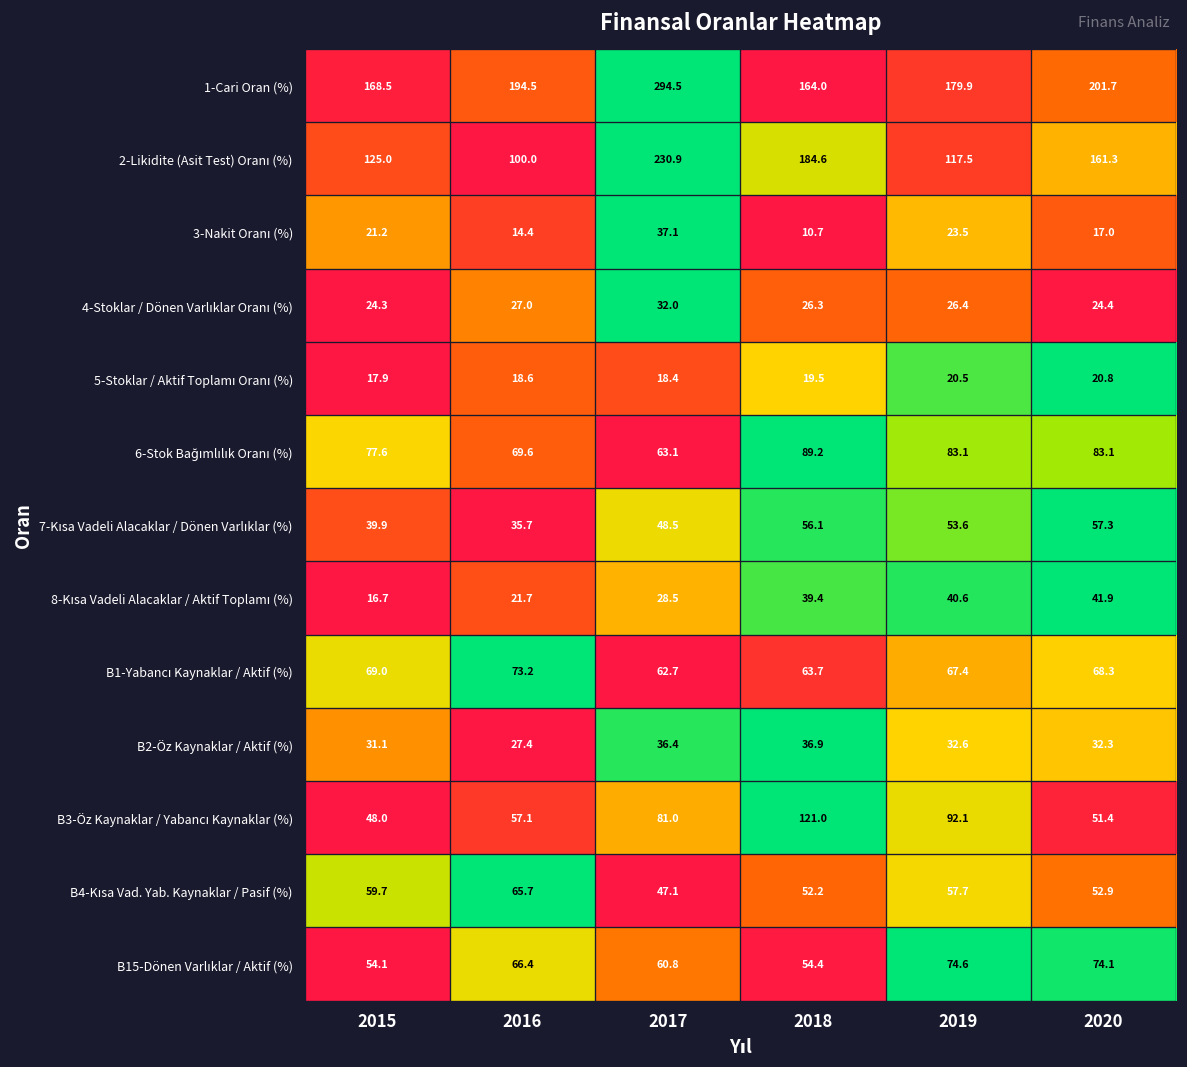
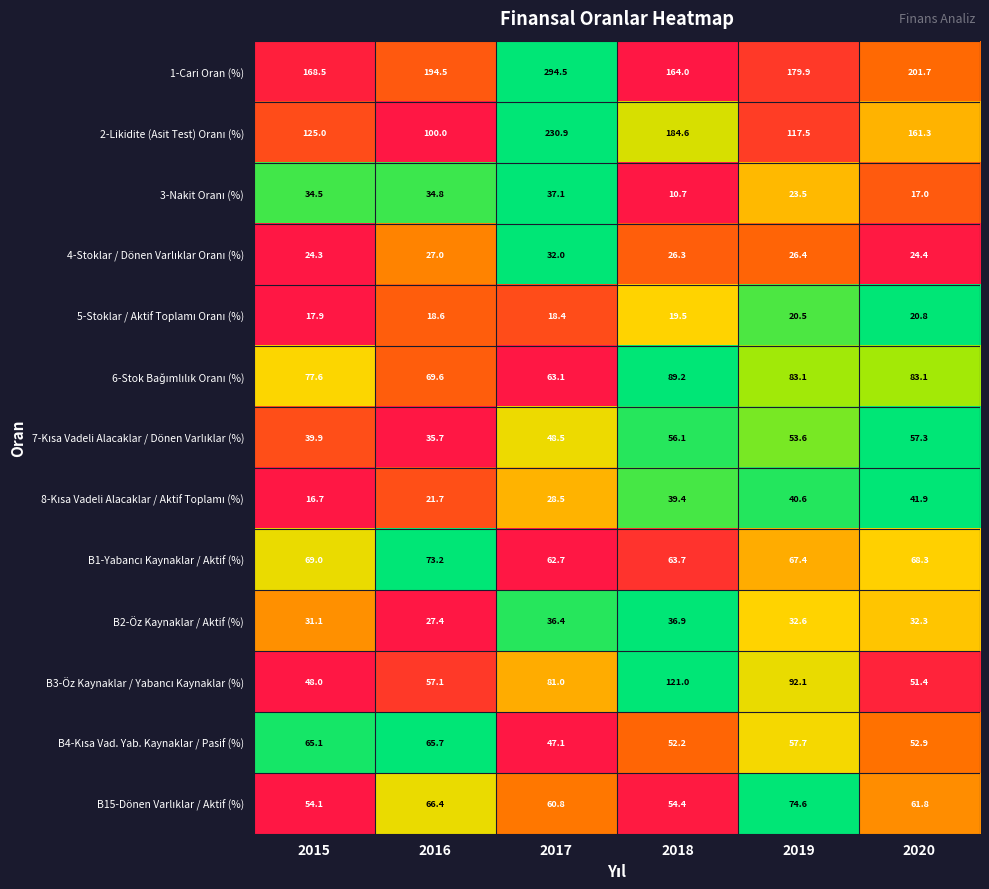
  {
    "1-Cari Oran (%)": {
      "2015": 168.5,
      "2016": 194.5,
      "2017": 294.5,
      "2018": 164.0,
      "2019": 179.9,
      "2020": 201.7
    },
    "2-Likidite (Asit Test) Oranı (%)": {
      "2015": 125.0,
      "2016": 100.0,
      "2017": 230.9,
      "2018": 184.6,
      "2019": 117.5,
      "2020": 161.3
    },
    "3-Nakit Oranı (%)": {
-     "2015": 21.2,
-     "2016": 14.4,
+     "2015": 34.5,
+     "2016": 34.8,
      "2017": 37.1,
      "2018": 10.7,
      "2019": 23.5,
      "2020": 17.0
    },
    "4-Stoklar / Dönen Varlıklar Oranı (%)": {
      "2015": 24.3,
      "2016": 27.0,
      "2017": 32.0,
      "2018": 26.3,
      "2019": 26.4,
      "2020": 24.4
    },
    "5-Stoklar / Aktif Toplamı Oranı (%)": {
      "2015": 17.9,
      "2016": 18.6,
      "2017": 18.4,
      "2018": 19.5,
      "2019": 20.5,
      "2020": 20.8
    },
    "6-Stok Bağımlılık Oranı (%)": {
      "2015": 77.6,
      "2016": 69.6,
      "2017": 63.1,
      "2018": 89.2,
      "2019": 83.1,
      "2020": 83.1
    },
    "7-Kısa Vadeli Alacaklar / Dönen Varlıklar (%)": {
      "2015": 39.9,
      "2016": 35.7,
      "2017": 48.5,
      "2018": 56.1,
      "2019": 53.6,
      "2020": 57.3
    },
    "8-Kısa Vadeli Alacaklar / Aktif Toplamı (%)": {
      "2015": 16.7,
      "2016": 21.7,
      "2017": 28.5,
      "2018": 39.4,
      "2019": 40.6,
      "2020": 41.9
    },
    "B1-Yabancı Kaynaklar / Aktif (%)": {
      "2015": 69.0,
      "2016": 73.2,
      "2017": 62.7,
      "2018": 63.7,
      "2019": 67.4,
      "2020": 68.3
    },
    "B2-Öz Kaynaklar / Aktif (%)": {
      "2015": 31.1,
      "2016": 27.4,
      "2017": 36.4,
      "2018": 36.9,
      "2019": 32.6,
      "2020": 32.3
    },
    "B3-Öz Kaynaklar / Yabancı Kaynaklar (%)": {
      "2015": 48.0,
      "2016": 57.1,
      "2017": 81.0,
      "2018": 121.0,
      "2019": 92.1,
      "2020": 51.4
    },
    "B4-Kısa Vad. Yab. Kaynaklar / Pasif (%)": {
-     "2015": 59.7,
+     "2015": 65.1,
      "2016": 65.7,
      "2017": 47.1,
      "2018": 52.2,
      "2019": 57.7,
      "2020": 52.9
    },
    "B15-Dönen Varlıklar / Aktif (%)": {
      "2015": 54.1,
      "2016": 66.4,
      "2017": 60.8,
      "2018": 54.4,
      "2019": 74.6,
-     "2020": 74.1
+     "2020": 61.8
    }
  }
